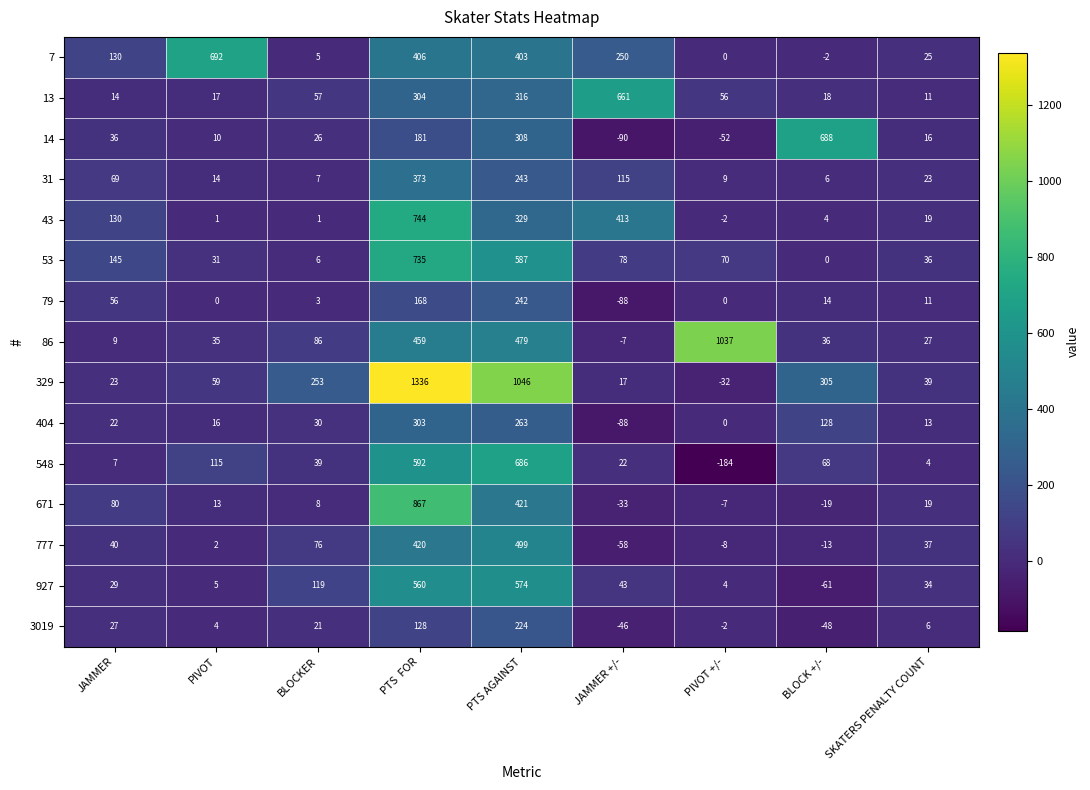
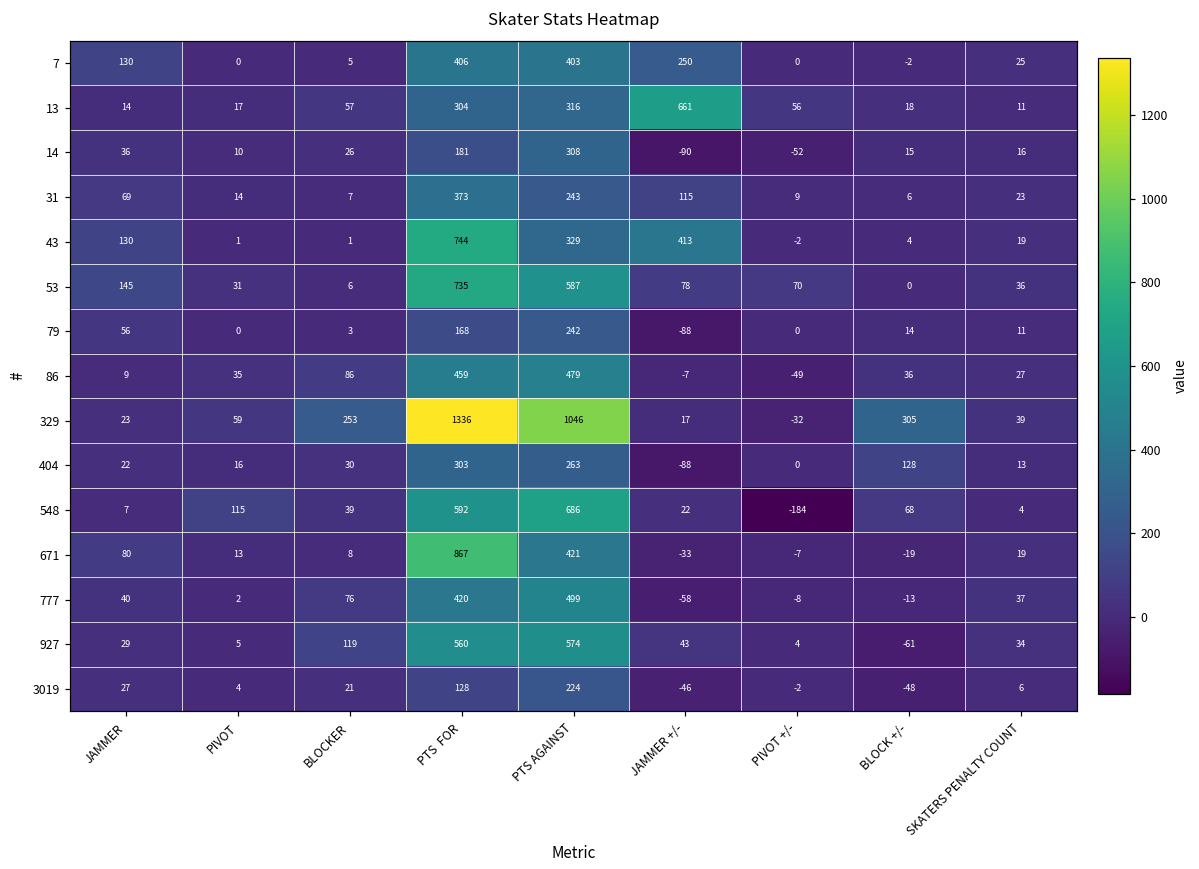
  {
    "7": {
      "JAMMER": 130,
-     "PIVOT": 692,
+     "PIVOT": 0,
      "BLOCKER": 5,
      "PTS FOR": 406,
      "PTS AGAINST": 403,
      "JAMMER +/-": 250,
      "PIVOT +/-": 0,
      "BLOCK +/-": -2,
      "SKATERS PENALTY COUNT": 25
    },
    "13": {
      "JAMMER": 14,
      "PIVOT": 17,
      "BLOCKER": 57,
      "PTS FOR": 304,
      "PTS AGAINST": 316,
      "JAMMER +/-": 661,
      "PIVOT +/-": 56,
      "BLOCK +/-": 18,
      "SKATERS PENALTY COUNT": 11
    },
    "14": {
      "JAMMER": 36,
      "PIVOT": 10,
      "BLOCKER": 26,
      "PTS FOR": 181,
      "PTS AGAINST": 308,
      "JAMMER +/-": -90,
      "PIVOT +/-": -52,
-     "BLOCK +/-": 688,
+     "BLOCK +/-": 15,
      "SKATERS PENALTY COUNT": 16
    },
    "31": {
      "JAMMER": 69,
      "PIVOT": 14,
      "BLOCKER": 7,
      "PTS FOR": 373,
      "PTS AGAINST": 243,
      "JAMMER +/-": 115,
      "PIVOT +/-": 9,
      "BLOCK +/-": 6,
      "SKATERS PENALTY COUNT": 23
    },
    "43": {
      "JAMMER": 130,
      "PIVOT": 1,
      "BLOCKER": 1,
      "PTS FOR": 744,
      "PTS AGAINST": 329,
      "JAMMER +/-": 413,
      "PIVOT +/-": -2,
      "BLOCK +/-": 4,
      "SKATERS PENALTY COUNT": 19
    },
    "53": {
      "JAMMER": 145,
      "PIVOT": 31,
      "BLOCKER": 6,
      "PTS FOR": 735,
      "PTS AGAINST": 587,
      "JAMMER +/-": 78,
      "PIVOT +/-": 70,
      "BLOCK +/-": 0,
      "SKATERS PENALTY COUNT": 36
    },
    "79": {
      "JAMMER": 56,
      "PIVOT": 0,
      "BLOCKER": 3,
      "PTS FOR": 168,
      "PTS AGAINST": 242,
      "JAMMER +/-": -88,
      "PIVOT +/-": 0,
      "BLOCK +/-": 14,
      "SKATERS PENALTY COUNT": 11
    },
    "86": {
      "JAMMER": 9,
      "PIVOT": 35,
      "BLOCKER": 86,
      "PTS FOR": 459,
      "PTS AGAINST": 479,
      "JAMMER +/-": -7,
-     "PIVOT +/-": 1037,
+     "PIVOT +/-": -49,
      "BLOCK +/-": 36,
      "SKATERS PENALTY COUNT": 27
    },
    "329": {
      "JAMMER": 23,
      "PIVOT": 59,
      "BLOCKER": 253,
      "PTS FOR": 1336,
      "PTS AGAINST": 1046,
      "JAMMER +/-": 17,
      "PIVOT +/-": -32,
      "BLOCK +/-": 305,
      "SKATERS PENALTY COUNT": 39
    },
    "404": {
      "JAMMER": 22,
      "PIVOT": 16,
      "BLOCKER": 30,
      "PTS FOR": 303,
      "PTS AGAINST": 263,
      "JAMMER +/-": -88,
      "PIVOT +/-": 0,
      "BLOCK +/-": 128,
      "SKATERS PENALTY COUNT": 13
    },
    "548": {
      "JAMMER": 7,
      "PIVOT": 115,
      "BLOCKER": 39,
      "PTS FOR": 592,
      "PTS AGAINST": 686,
      "JAMMER +/-": 22,
      "PIVOT +/-": -184,
      "BLOCK +/-": 68,
      "SKATERS PENALTY COUNT": 4
    },
    "671": {
      "JAMMER": 80,
      "PIVOT": 13,
      "BLOCKER": 8,
      "PTS FOR": 867,
      "PTS AGAINST": 421,
      "JAMMER +/-": -33,
      "PIVOT +/-": -7,
      "BLOCK +/-": -19,
      "SKATERS PENALTY COUNT": 19
    },
    "777": {
      "JAMMER": 40,
      "PIVOT": 2,
      "BLOCKER": 76,
      "PTS FOR": 420,
      "PTS AGAINST": 499,
      "JAMMER +/-": -58,
      "PIVOT +/-": -8,
      "BLOCK +/-": -13,
      "SKATERS PENALTY COUNT": 37
    },
    "927": {
      "JAMMER": 29,
      "PIVOT": 5,
      "BLOCKER": 119,
      "PTS FOR": 560,
      "PTS AGAINST": 574,
      "JAMMER +/-": 43,
      "PIVOT +/-": 4,
      "BLOCK +/-": -61,
      "SKATERS PENALTY COUNT": 34
    },
    "3019": {
      "JAMMER": 27,
      "PIVOT": 4,
      "BLOCKER": 21,
      "PTS FOR": 128,
      "PTS AGAINST": 224,
      "JAMMER +/-": -46,
      "PIVOT +/-": -2,
      "BLOCK +/-": -48,
      "SKATERS PENALTY COUNT": 6
    }
  }
